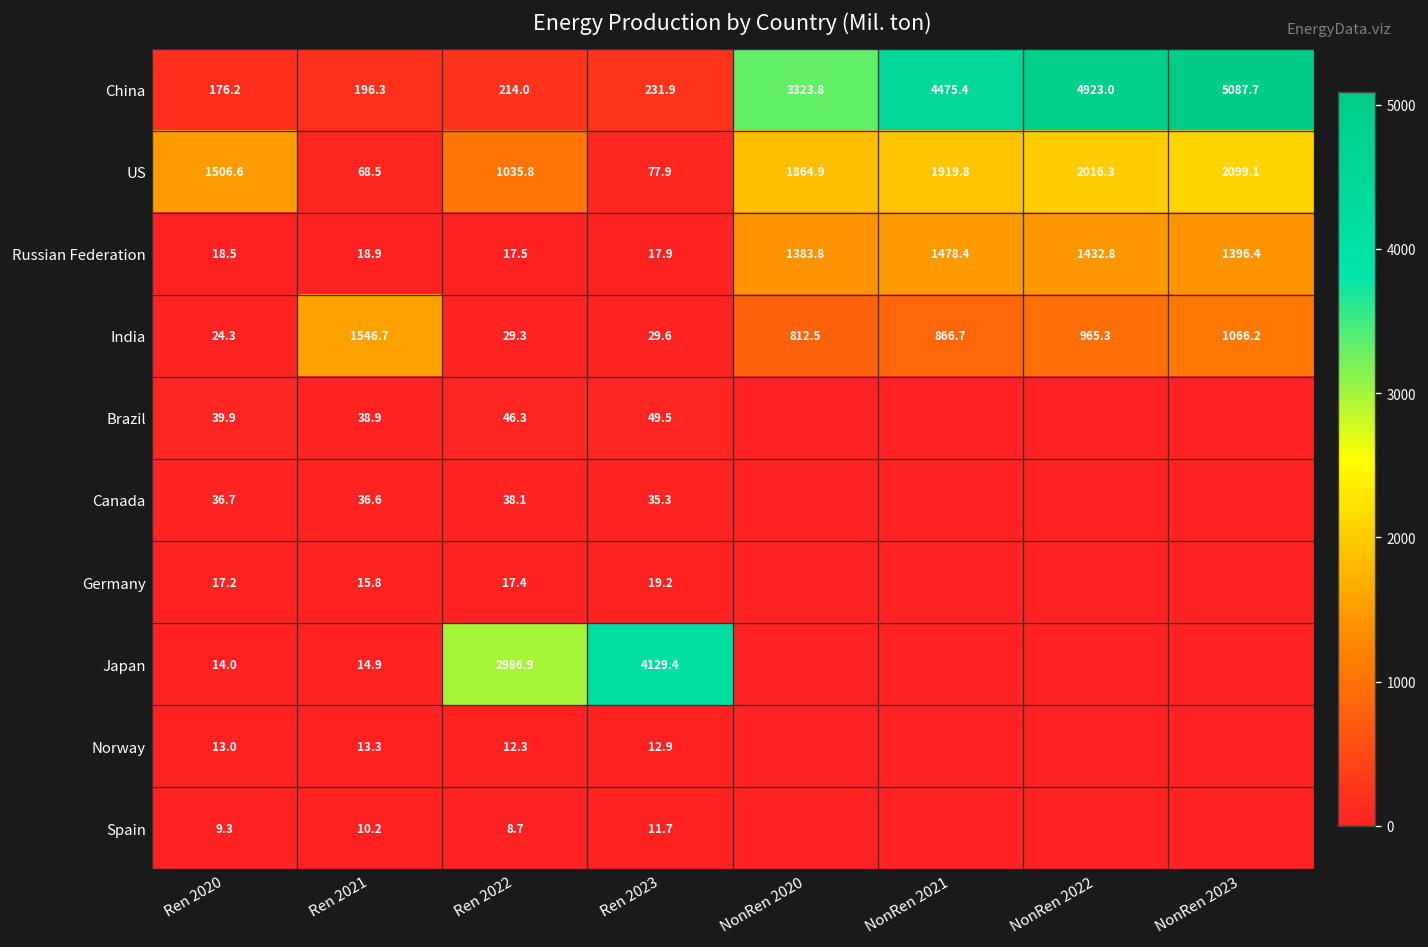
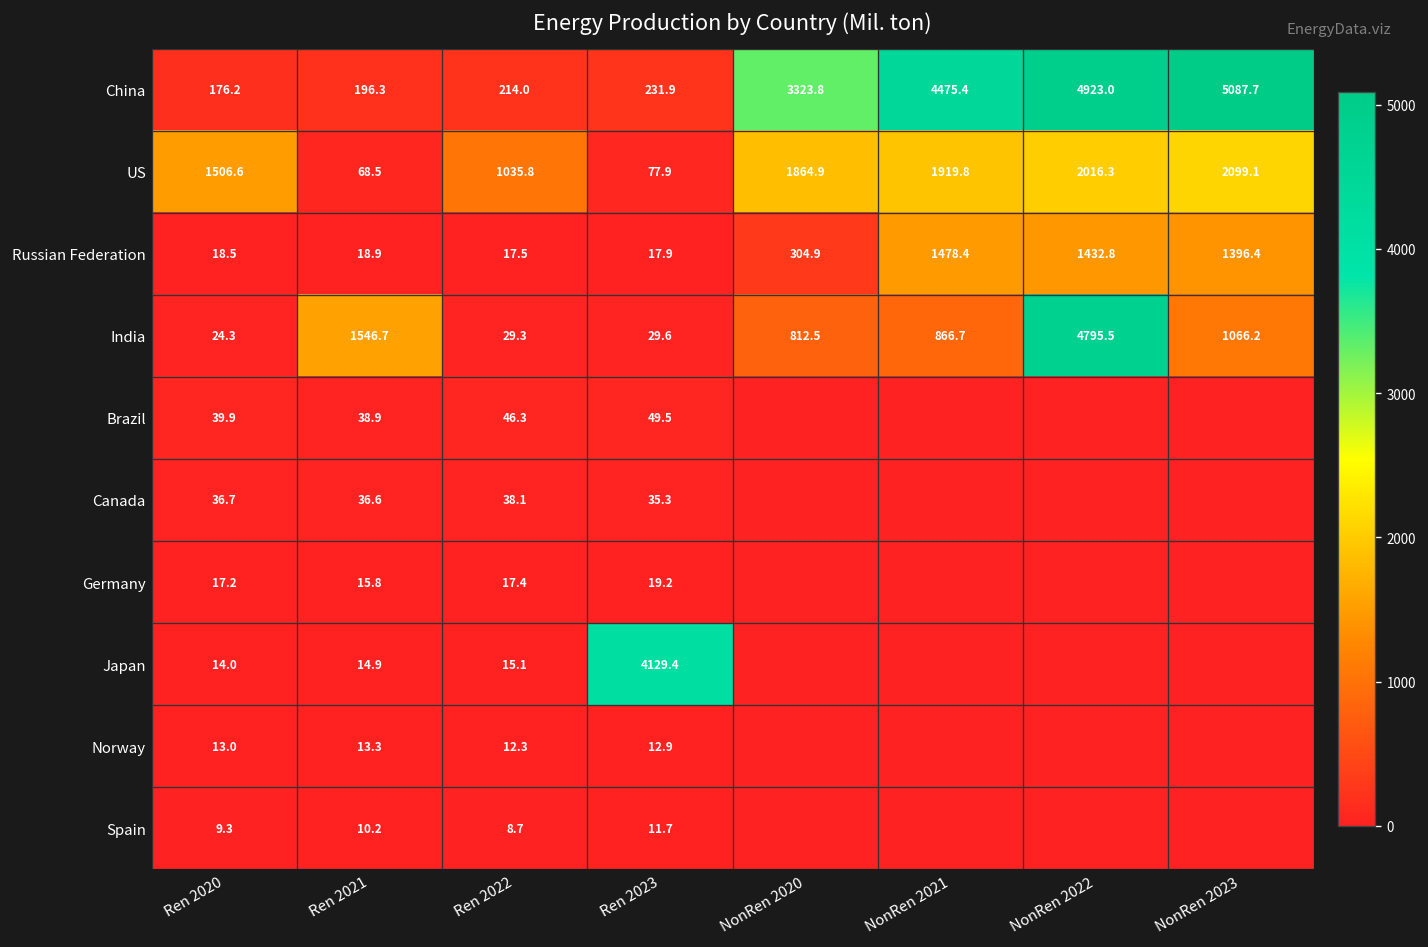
  {
    "China": {
      "Ren 2020": 176.2,
      "Ren 2021": 196.3,
      "Ren 2022": 214.0,
      "Ren 2023": 231.9,
      "NonRen 2020": 3323.8,
      "NonRen 2021": 4475.4,
      "NonRen 2022": 4923.0,
      "NonRen 2023": 5087.7
    },
    "US": {
      "Ren 2020": 1506.6,
      "Ren 2021": 68.5,
      "Ren 2022": 1035.8,
      "Ren 2023": 77.9,
      "NonRen 2020": 1864.9,
      "NonRen 2021": 1919.8,
      "NonRen 2022": 2016.3,
      "NonRen 2023": 2099.1
    },
    "Russian Federation": {
      "Ren 2020": 18.5,
      "Ren 2021": 18.9,
      "Ren 2022": 17.5,
      "Ren 2023": 17.9,
-     "NonRen 2020": 1383.8,
+     "NonRen 2020": 304.9,
      "NonRen 2021": 1478.4,
      "NonRen 2022": 1432.8,
      "NonRen 2023": 1396.4
    },
    "India": {
      "Ren 2020": 24.3,
      "Ren 2021": 1546.7,
      "Ren 2022": 29.3,
      "Ren 2023": 29.6,
      "NonRen 2020": 812.5,
      "NonRen 2021": 866.7,
-     "NonRen 2022": 965.3,
+     "NonRen 2022": 4795.5,
      "NonRen 2023": 1066.2
    },
    "Brazil": {
      "Ren 2020": 39.9,
      "Ren 2021": 38.9,
      "Ren 2022": 46.3,
      "Ren 2023": 49.5
    },
    "Canada": {
      "Ren 2020": 36.7,
      "Ren 2021": 36.6,
      "Ren 2022": 38.1,
      "Ren 2023": 35.3
    },
    "Germany": {
      "Ren 2020": 17.2,
      "Ren 2021": 15.8,
      "Ren 2022": 17.4,
      "Ren 2023": 19.2
    },
    "Japan": {
      "Ren 2020": 14.0,
      "Ren 2021": 14.9,
-     "Ren 2022": 2986.9,
+     "Ren 2022": 15.1,
      "Ren 2023": 4129.4
    },
    "Norway": {
      "Ren 2020": 13.0,
      "Ren 2021": 13.3,
      "Ren 2022": 12.3,
      "Ren 2023": 12.9
    },
    "Spain": {
      "Ren 2020": 9.3,
      "Ren 2021": 10.2,
      "Ren 2022": 8.7,
      "Ren 2023": 11.7
    }
  }
